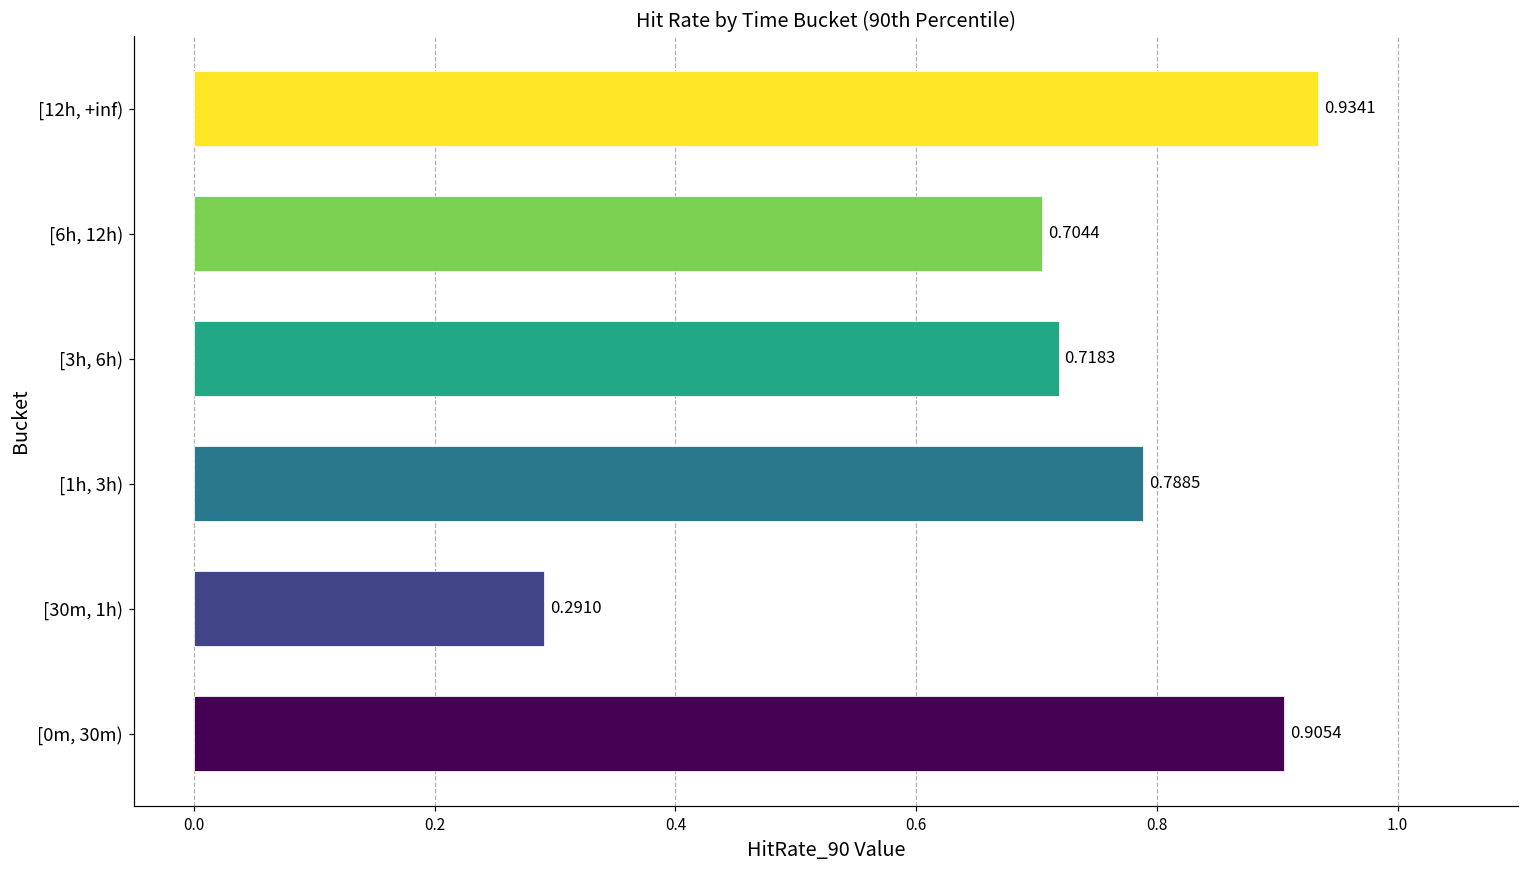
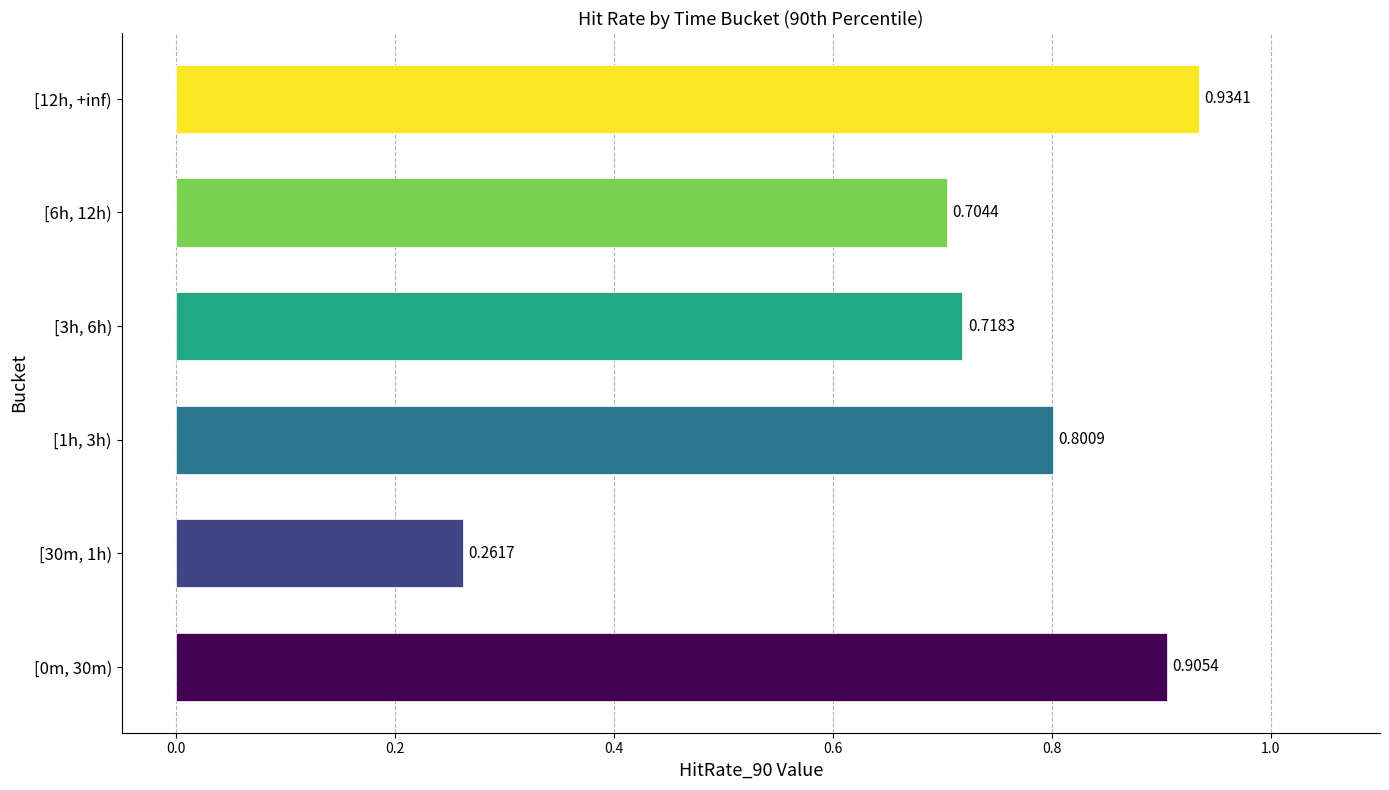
  {
    "[12h, +inf)": 0.9341,
    "[6h, 12h)": 0.7044,
    "[3h, 6h)": 0.7183,
-   "[1h, 3h)": 0.7885,
-   "[30m, 1h)": 0.2910,
+   "[1h, 3h)": 0.8009,
+   "[30m, 1h)": 0.2617,
    "[0m, 30m)": 0.9054
  }
